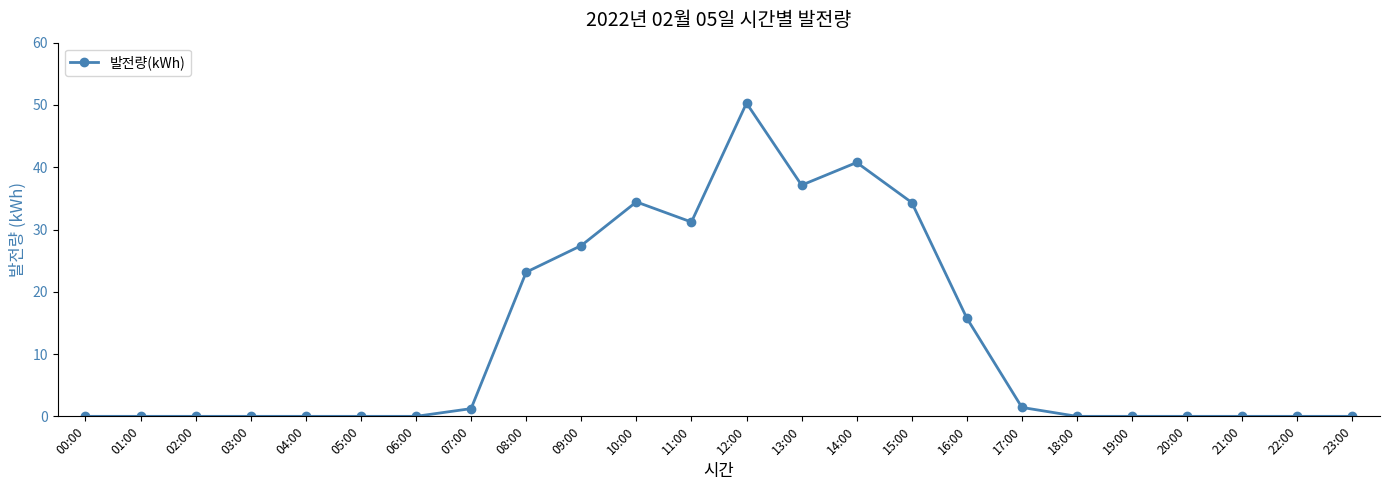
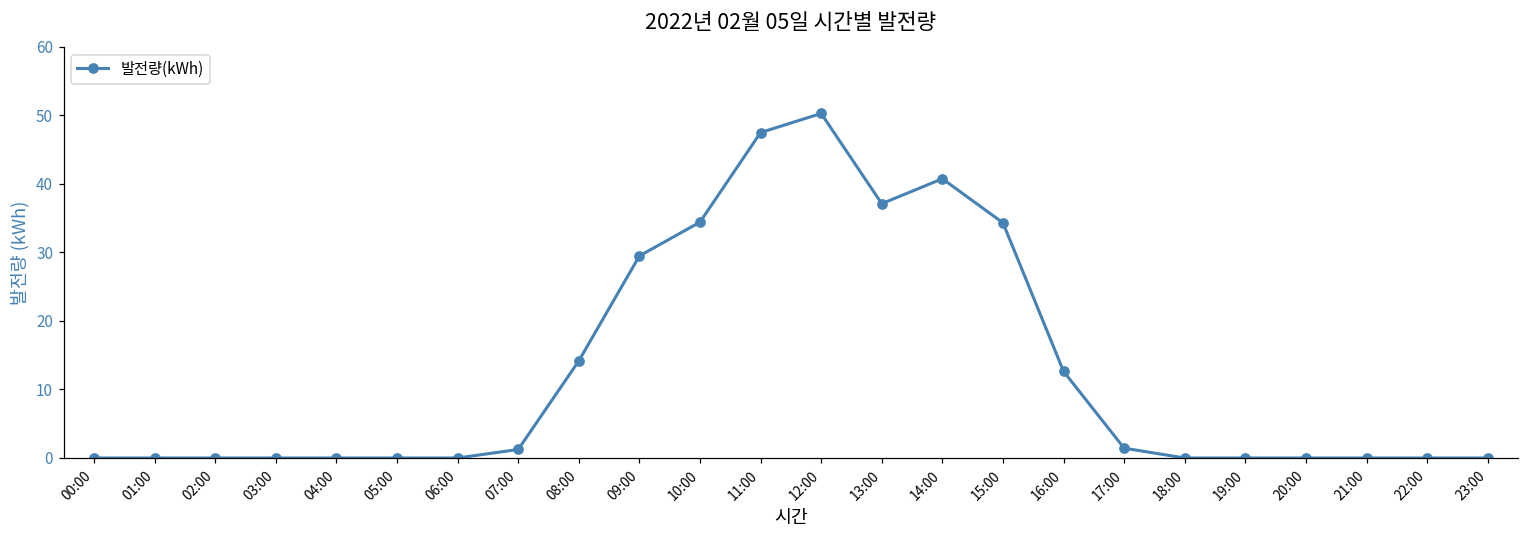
  {
    "00:00": 0,
    "01:00": 0,
    "02:00": 0,
    "03:00": 0,
    "04:00": 0,
    "05:00": 0,
    "06:00": 0,
    "07:00": 1,
-   "08:00": 23,
-   "09:00": 27,
+   "08:00": 14,
+   "09:00": 29,
    "10:00": 34,
-   "11:00": 31,
+   "11:00": 48,
    "12:00": 50,
    "13:00": 37,
    "14:00": 41,
    "15:00": 34,
-   "16:00": 16,
+   "16:00": 13,
    "17:00": 1,
    "18:00": 0,
    "19:00": 0,
    "20:00": 0,
    "21:00": 0,
    "22:00": 0,
    "23:00": 0
  }
